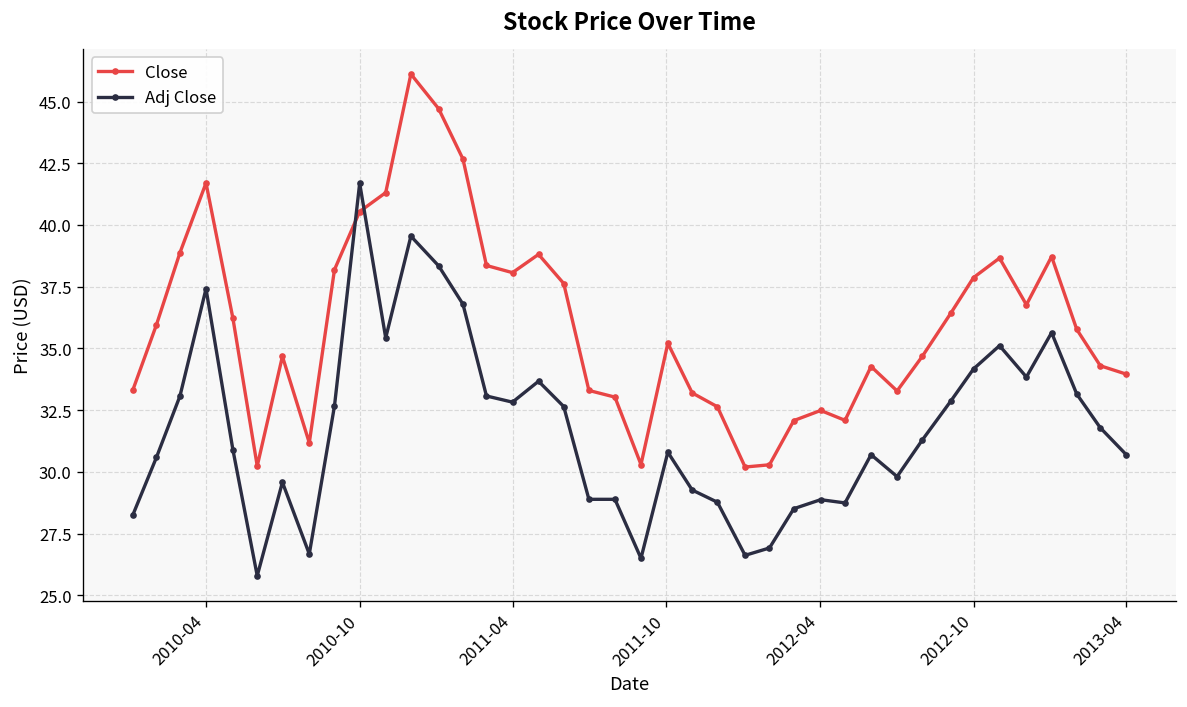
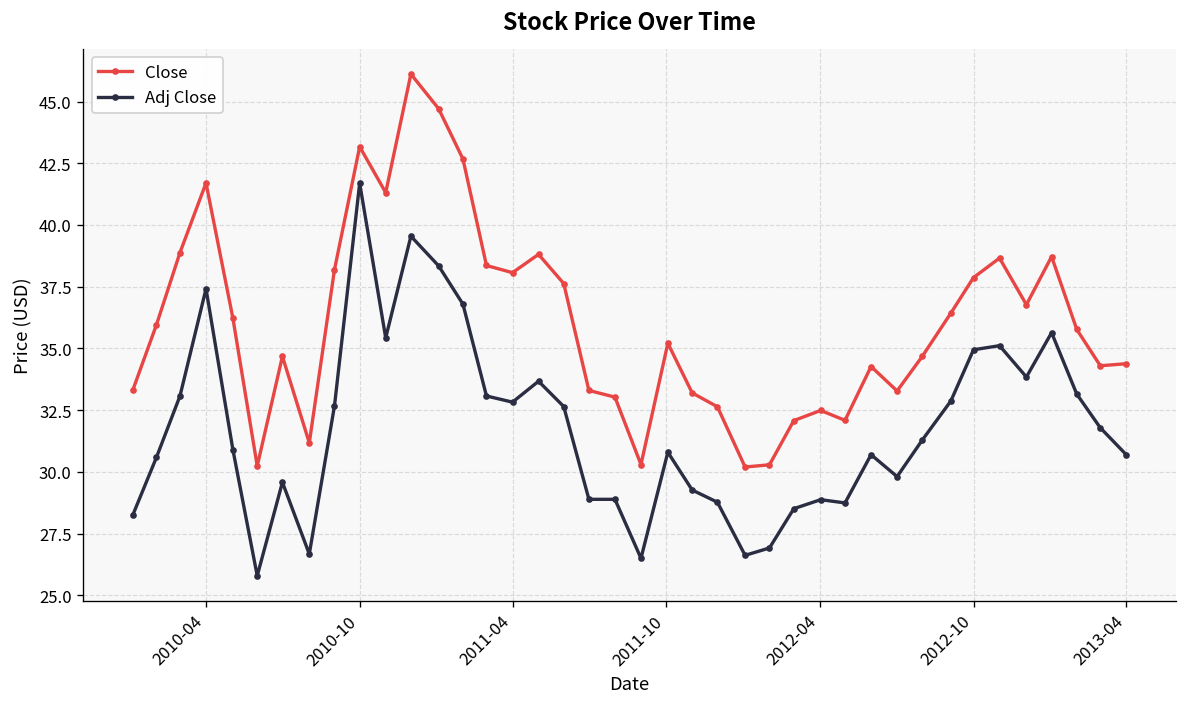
  {
    "Close": {
      "2010-04": 41.7,
-     "2010-10": 40.5,
+     "2010-10": 43.2,
      "2011-04": 38.1,
      "2012-10": 37.9,
-     "2013-04": 34.0
+     "2013-04": 34.4
    },
    "Adj Close": {
      "2010-04": 37.4,
      "2010-10": 41.7,
      "2011-04": 32.8,
-     "2012-10": 34.2,
+     "2012-10": 34.9,
      "2013-04": 30.7
    }
  }
